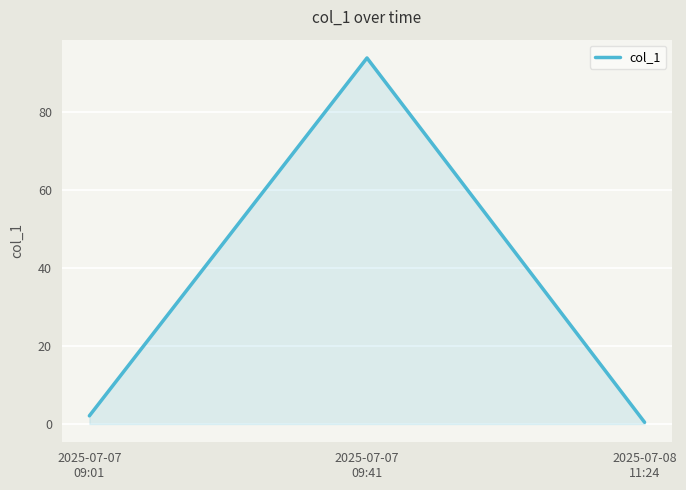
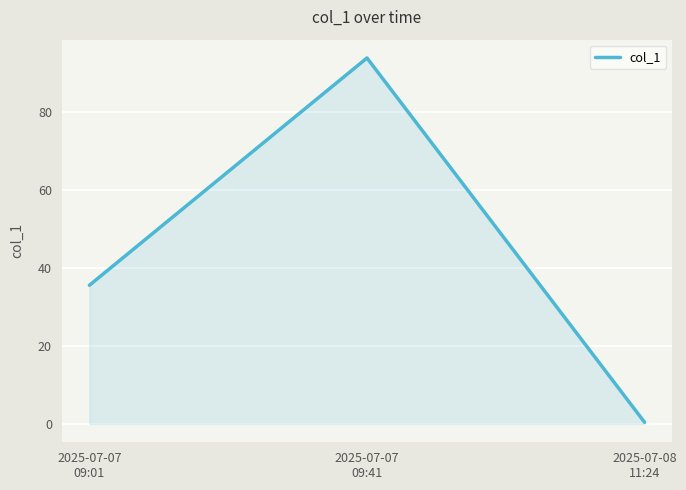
  {
-   "2025-07-07 09:01": 2,
+   "2025-07-07 09:01": 36,
    "2025-07-07 09:41": 94,
    "2025-07-08 11:24": 0
  }
